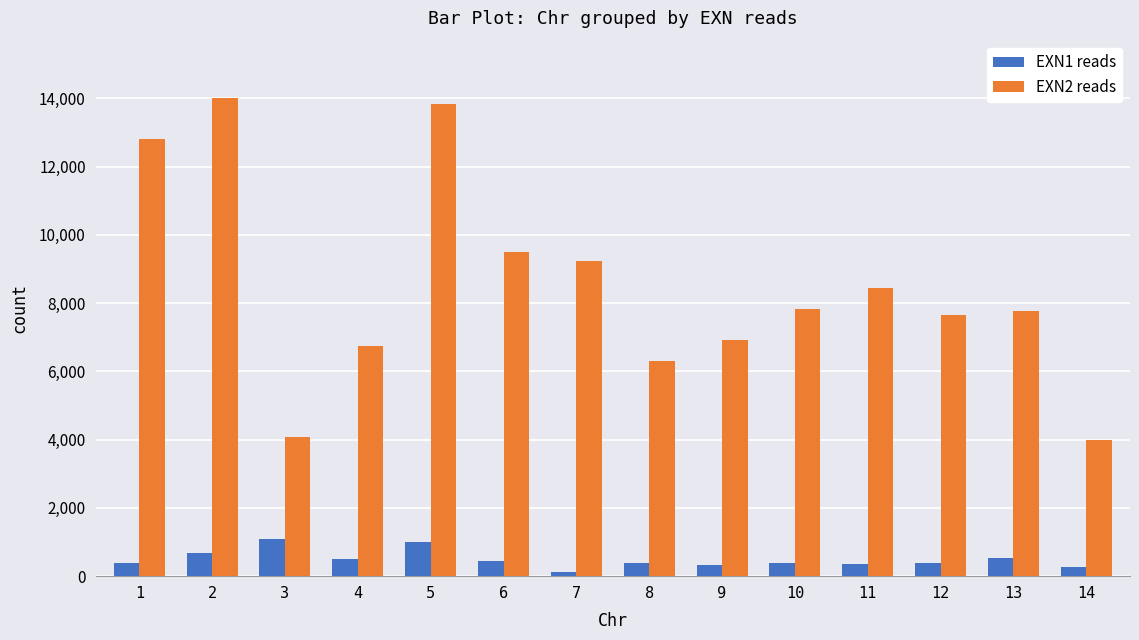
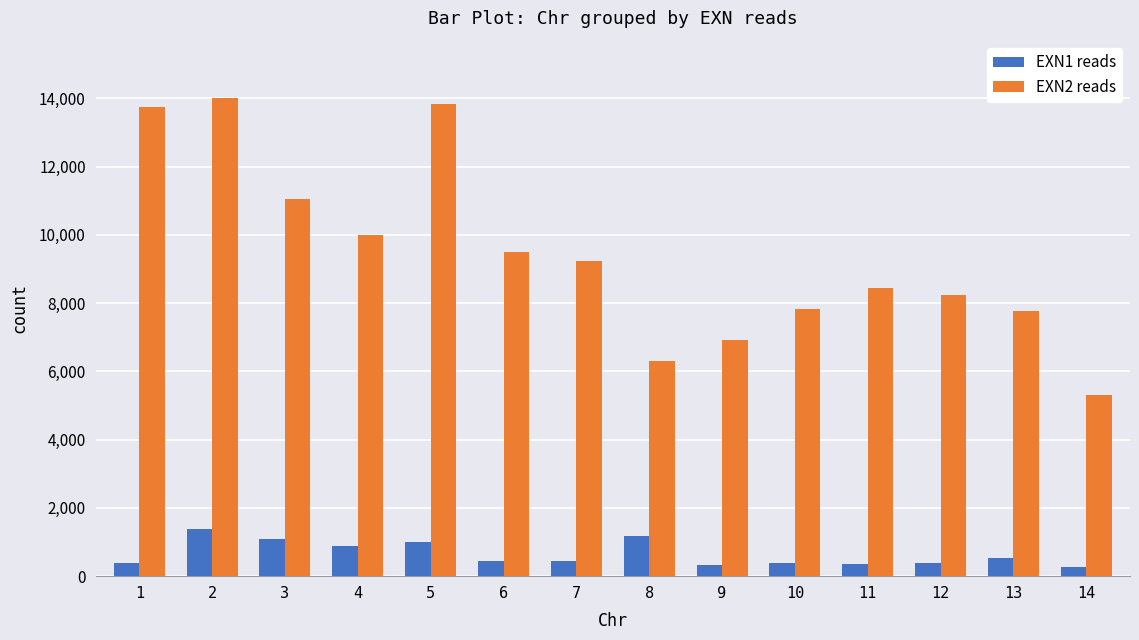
  {
    "EXN1 reads": {
      "1": "400",
-     "2": "700",
+     "2": "1,400",
      "3": "1,100",
-     "4": "500",
+     "4": "900",
      "5": "1,000",
      "6": "400",
-     "7": "100",
-     "8": "400",
+     "7": "400",
+     "8": "1,200",
      "9": "300",
      "10": "400",
      "11": "400",
      "12": "400",
      "13": "500",
      "14": "300"
    },
    "EXN2 reads": {
-     "1": "12,800",
+     "1": "13,800",
      "2": "14,000",
-     "3": "4,100",
-     "4": "6,700",
+     "3": "11,100",
+     "4": "10,000",
      "5": "13,800",
      "6": "9,500",
      "7": "9,200",
      "8": "6,300",
      "9": "6,900",
      "10": "7,800",
      "11": "8,400",
-     "12": "7,700",
+     "12": "8,200",
      "13": "7,800",
-     "14": "4,000"
+     "14": "5,300"
    }
  }
